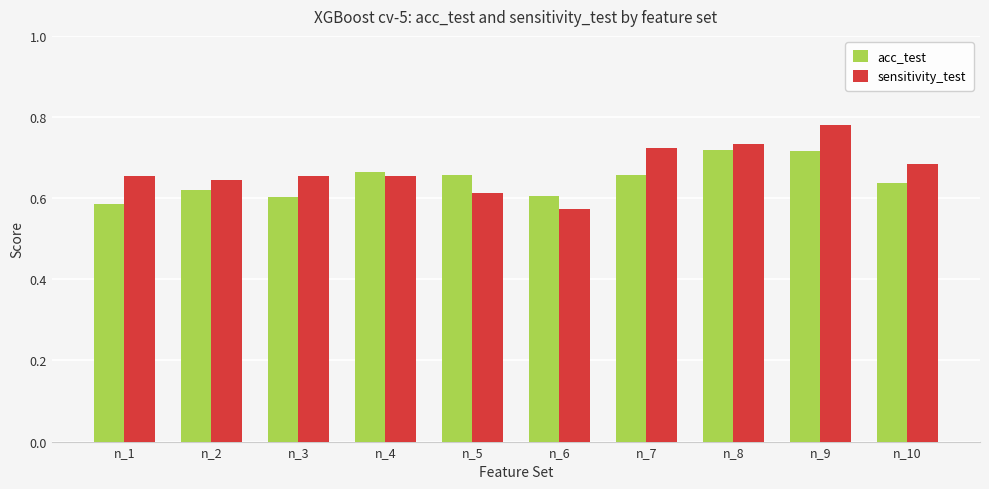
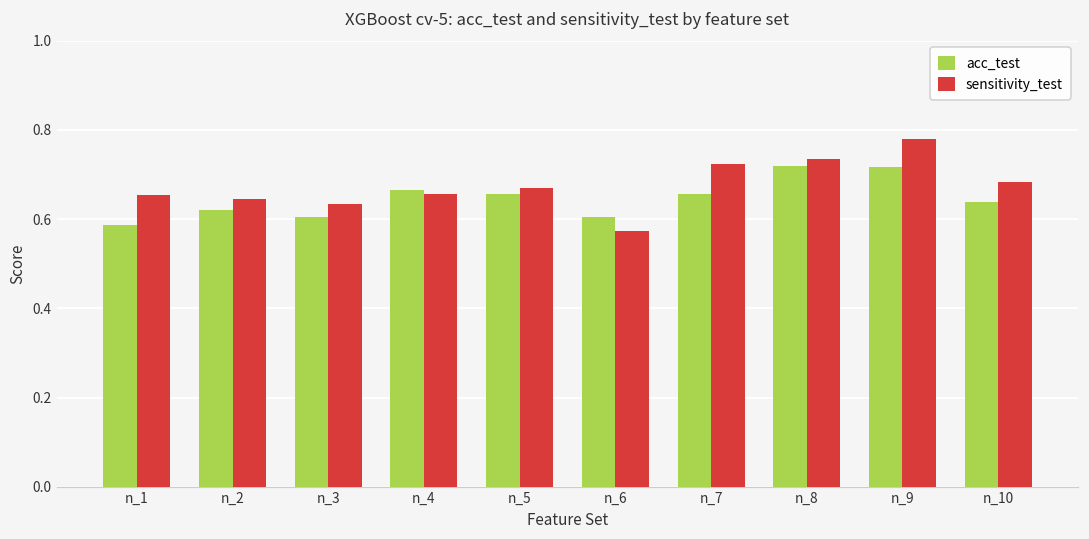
  {
    "acc_test": {
      "n_1": 0.59,
      "n_2": 0.62,
      "n_3": 0.60,
      "n_4": 0.66,
      "n_5": 0.66,
      "n_6": 0.60,
      "n_7": 0.66,
      "n_8": 0.72,
      "n_9": 0.72,
      "n_10": 0.64
    },
    "sensitivity_test": {
      "n_1": 0.65,
      "n_2": 0.65,
-     "n_3": 0.66,
+     "n_3": 0.63,
      "n_4": 0.66,
-     "n_5": 0.61,
+     "n_5": 0.67,
      "n_6": 0.57,
      "n_7": 0.72,
      "n_8": 0.73,
      "n_9": 0.78,
      "n_10": 0.68
    }
  }
